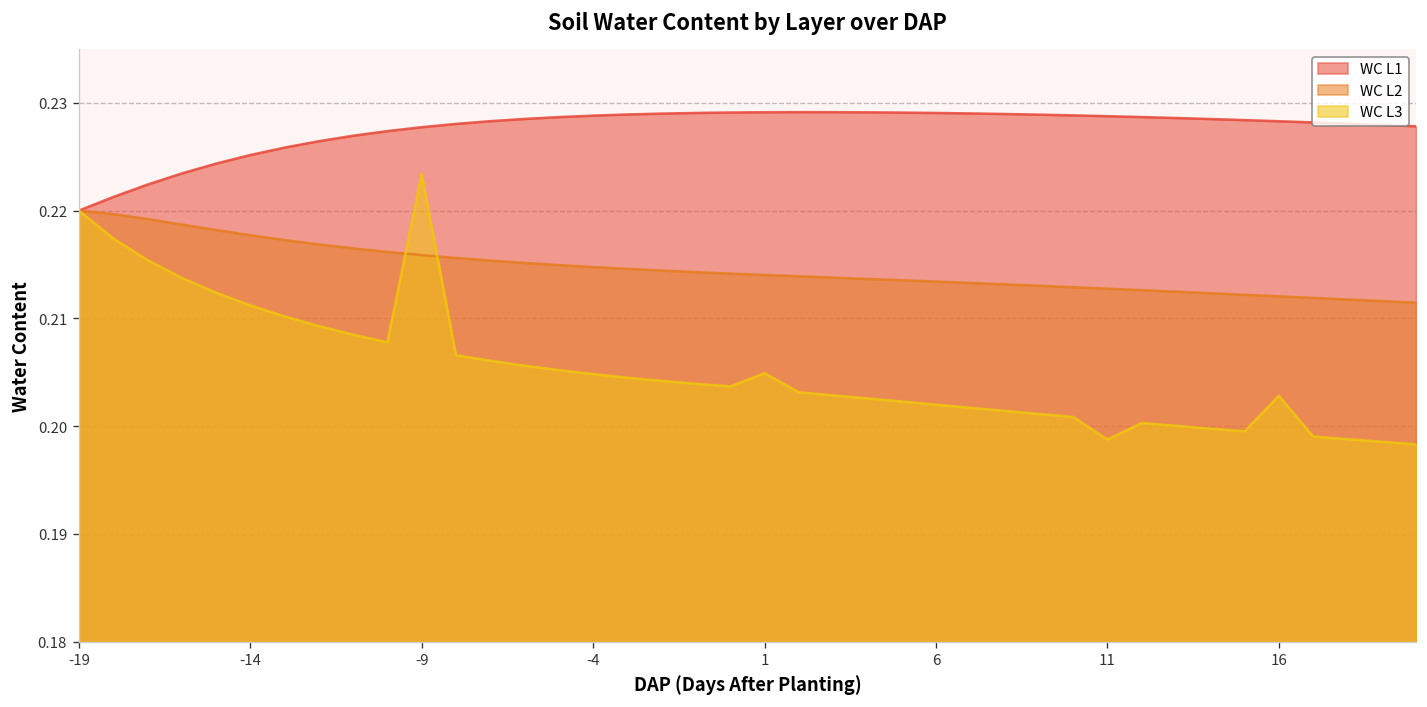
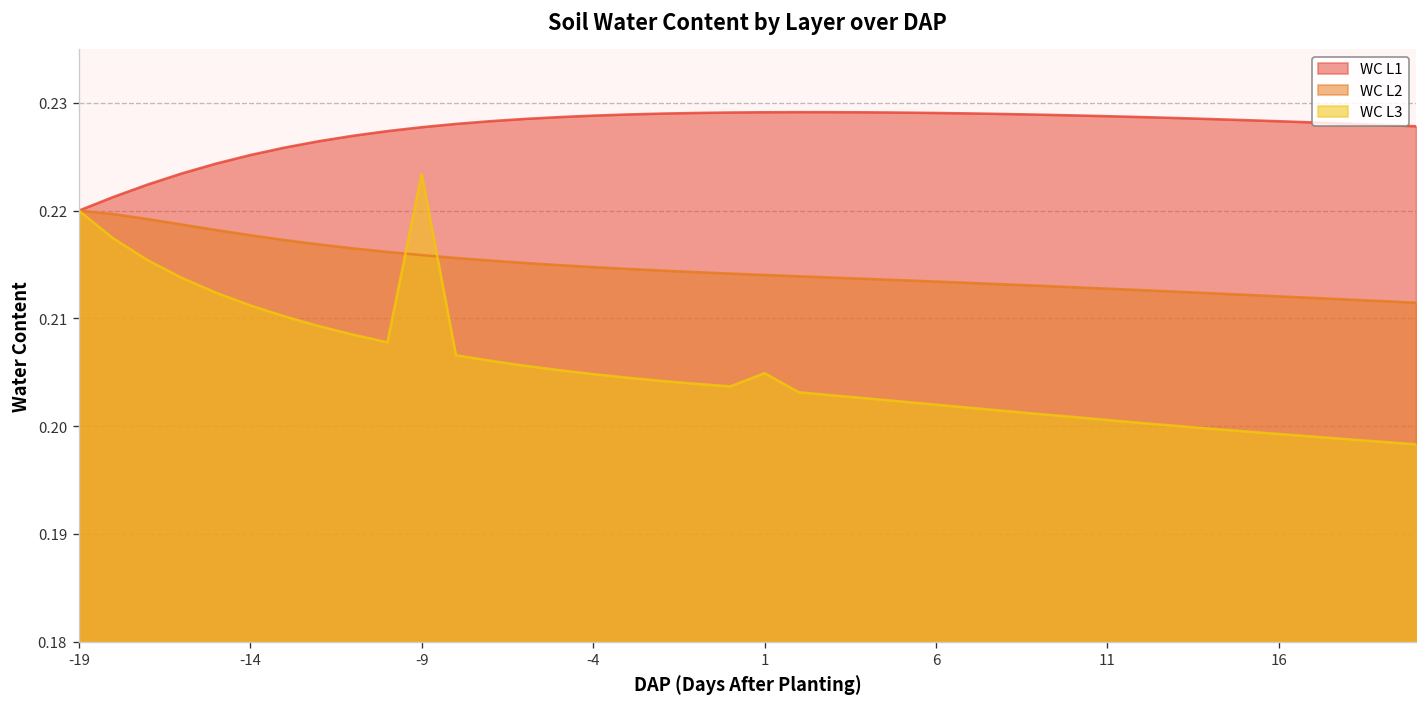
  {
    "WC L3": {
      "-14": 0.211,
      "-9": 0.223,
      "-4": 0.205,
      "1": 0.205,
      "6": 0.202,
-     "11": 0.199,
-     "16": 0.203
+     "11": 0.201,
+     "16": 0.199
    }
  }
